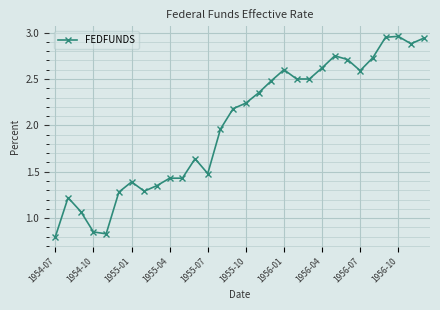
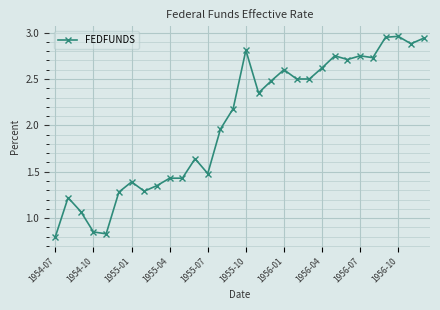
  {
    "1954-07": 0.8,
    "1954-10": 0.9,
    "1955-01": 1.4,
    "1955-04": 1.4,
    "1955-07": 1.5,
-   "1955-10": 2.2,
+   "1955-10": 2.8,
    "1956-01": 2.6,
    "1956-04": 2.6,
-   "1956-07": 2.6,
+   "1956-07": 2.8,
    "1956-10": 3.0
  }
